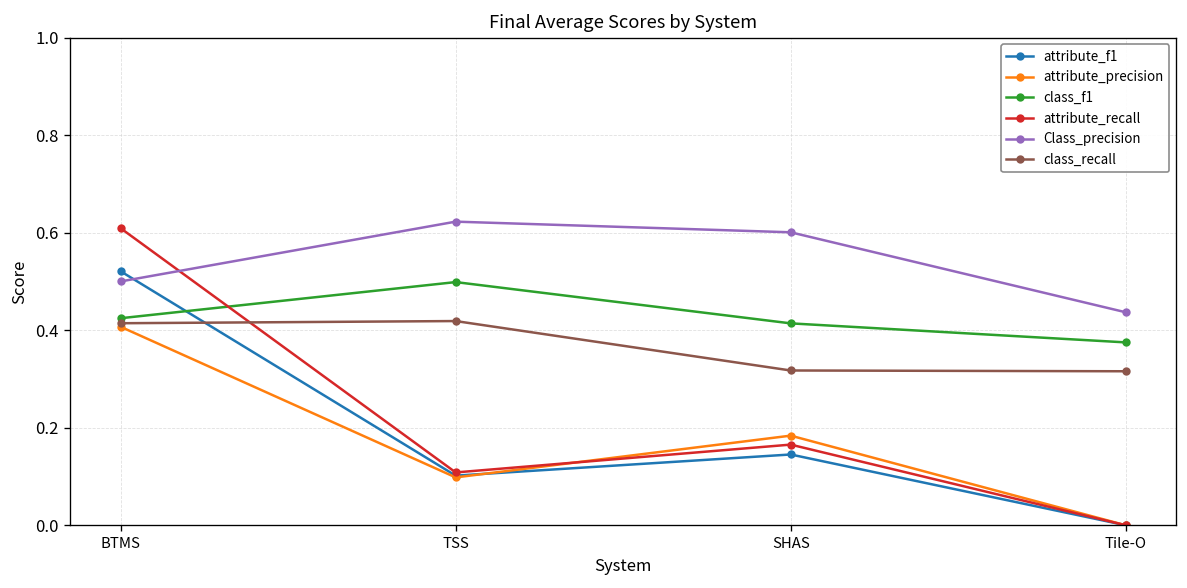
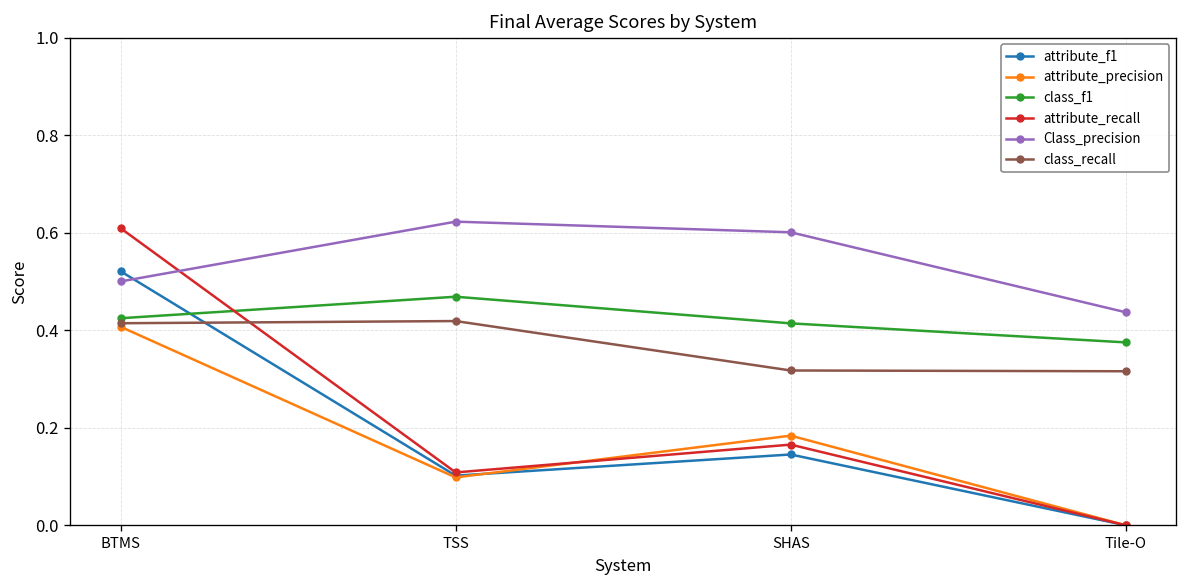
  {
    "attribute_f1": {
      "BTMS": 0.52,
      "SHAS": 0.15
    },
    "attribute_precision": {
      "BTMS": 0.41,
      "SHAS": 0.18
    },
    "class_f1": {
      "BTMS": 0.42,
-     "TSS": 0.50,
+     "TSS": 0.47,
      "SHAS": 0.41,
      "Tile-O": 0.38
    },
    "attribute_recall": {
      "BTMS": 0.61,
      "TSS": 0.11,
      "SHAS": 0.17
    },
    "Class_precision": {
      "BTMS": 0.50,
      "TSS": 0.62,
      "SHAS": 0.60,
      "Tile-O": 0.44
    },
    "class_recall": {
      "BTMS": 0.41,
      "TSS": 0.42,
      "SHAS": 0.32,
      "Tile-O": 0.32
    }
  }
